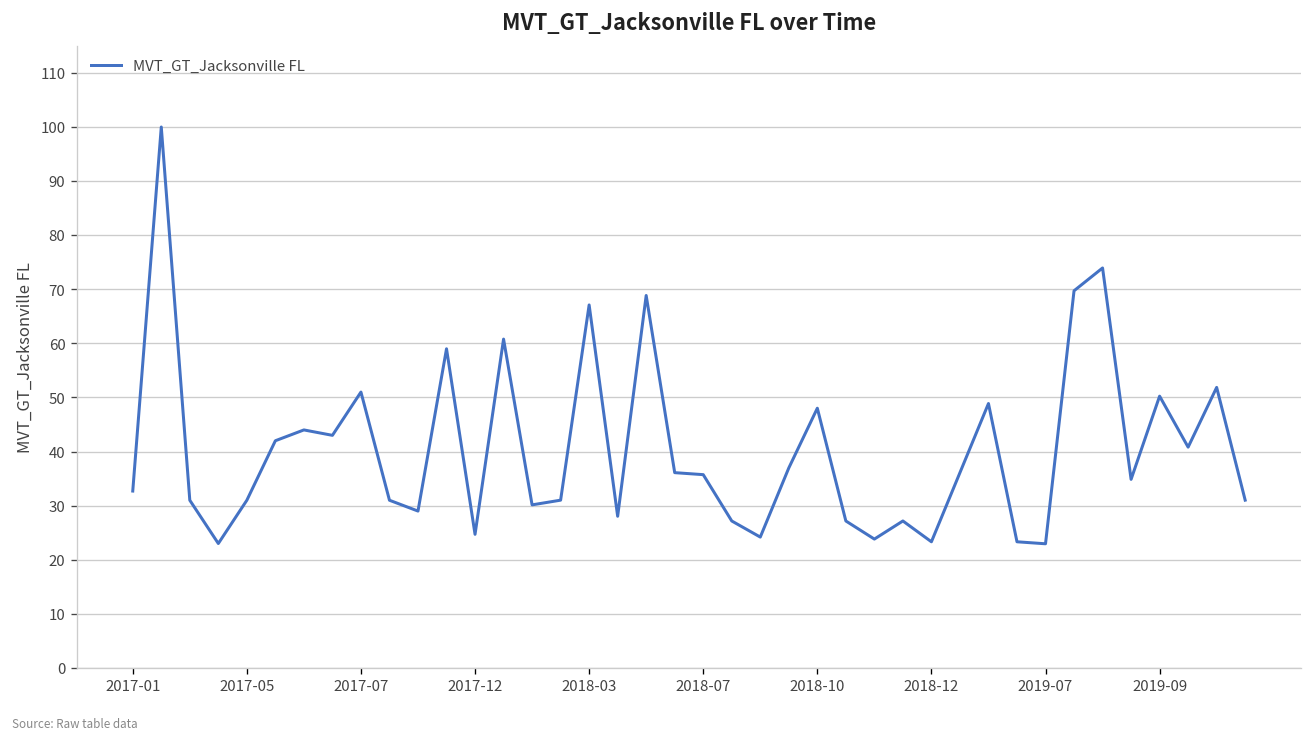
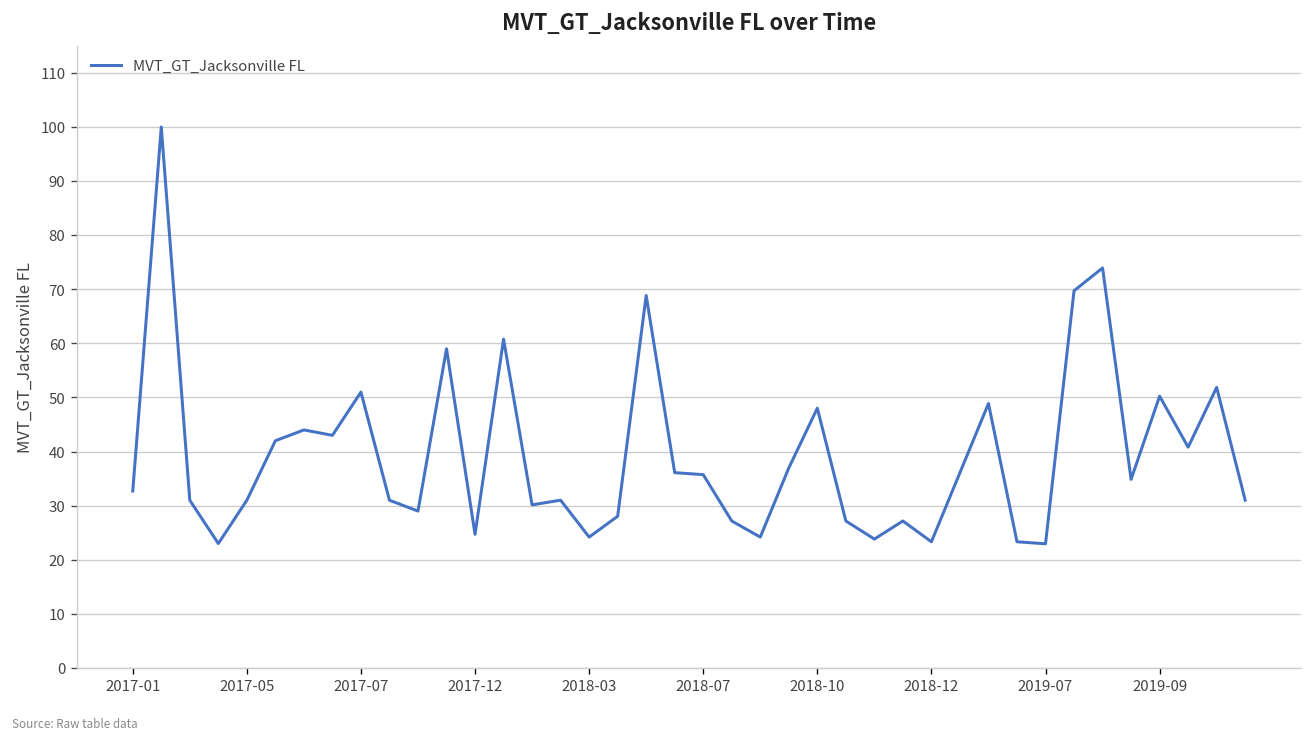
  {
    "2017-01": 33,
    "2017-05": 31,
    "2017-07": 51,
    "2017-12": 25,
-   "2018-03": 67,
+   "2018-03": 24,
    "2018-07": 36,
    "2018-10": 48,
    "2018-12": 23,
    "2019-07": 23,
    "2019-09": 50
  }
